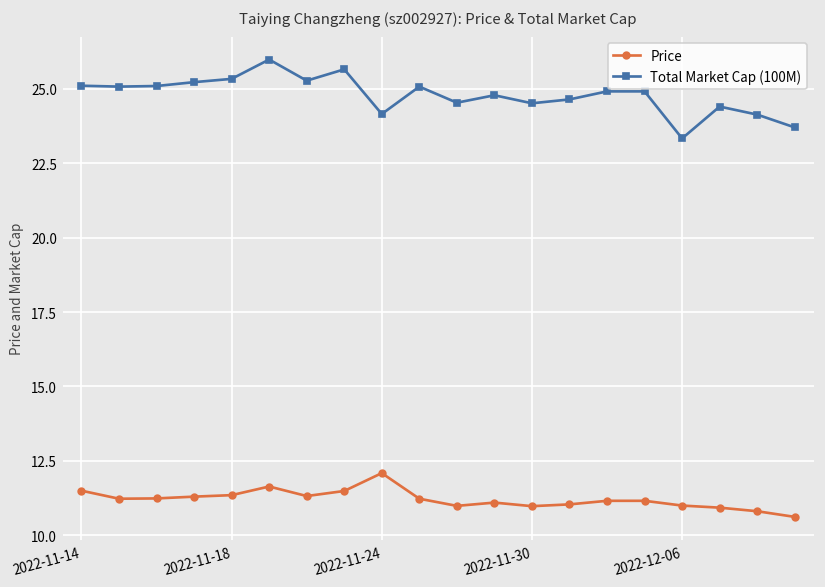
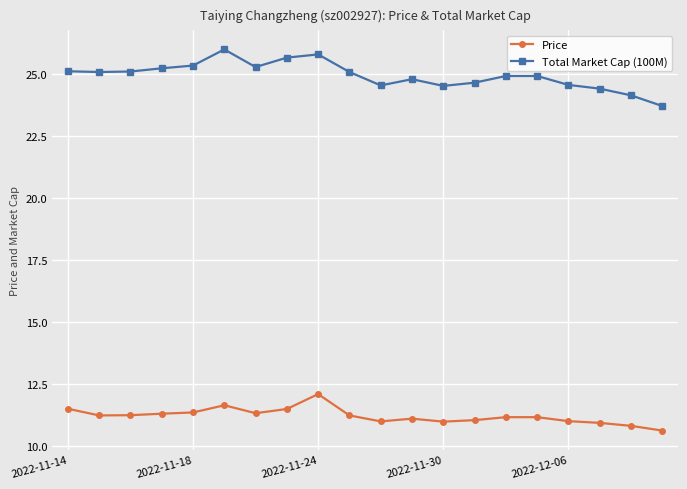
  {
    "Price": {
      "2022-11-14": 11.5,
      "2022-11-18": 11.4,
      "2022-11-24": 12.1,
      "2022-11-30": 11.0,
      "2022-12-06": 11.0
    },
    "Total Market Cap (100M)": {
      "2022-11-14": 25.1,
      "2022-11-18": 25.3,
-     "2022-11-24": 24.2,
+     "2022-11-24": 25.8,
      "2022-11-30": 24.5,
-     "2022-12-06": 23.3
+     "2022-12-06": 24.6
    }
  }
